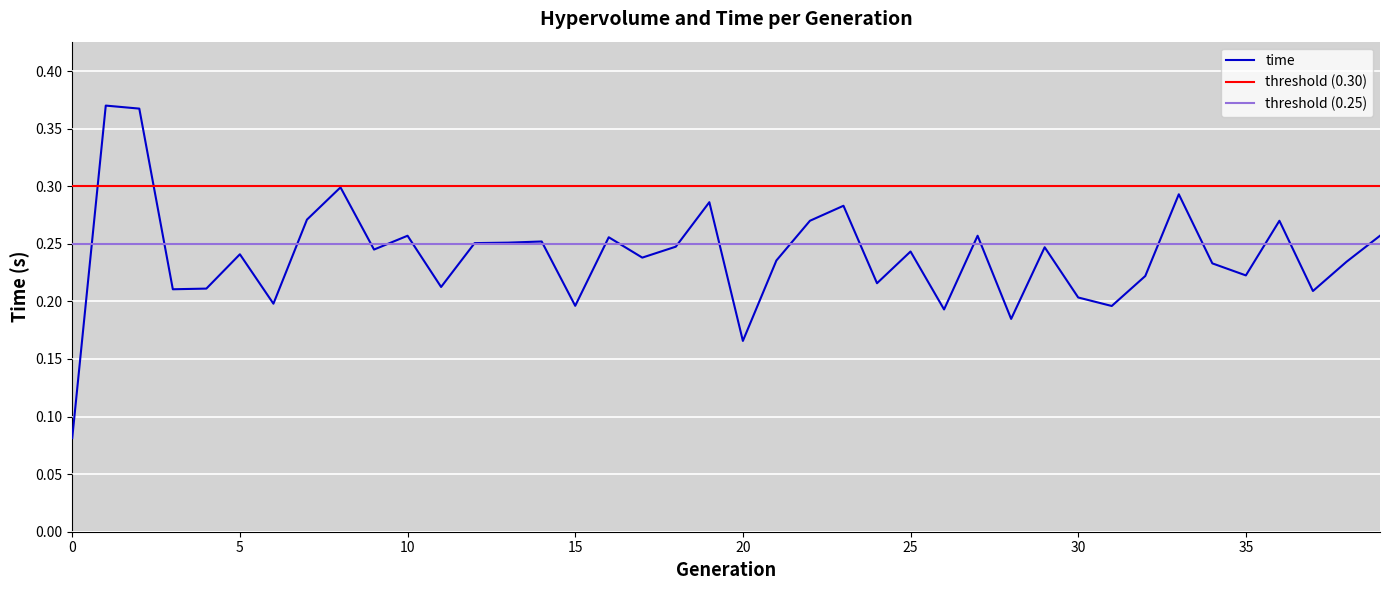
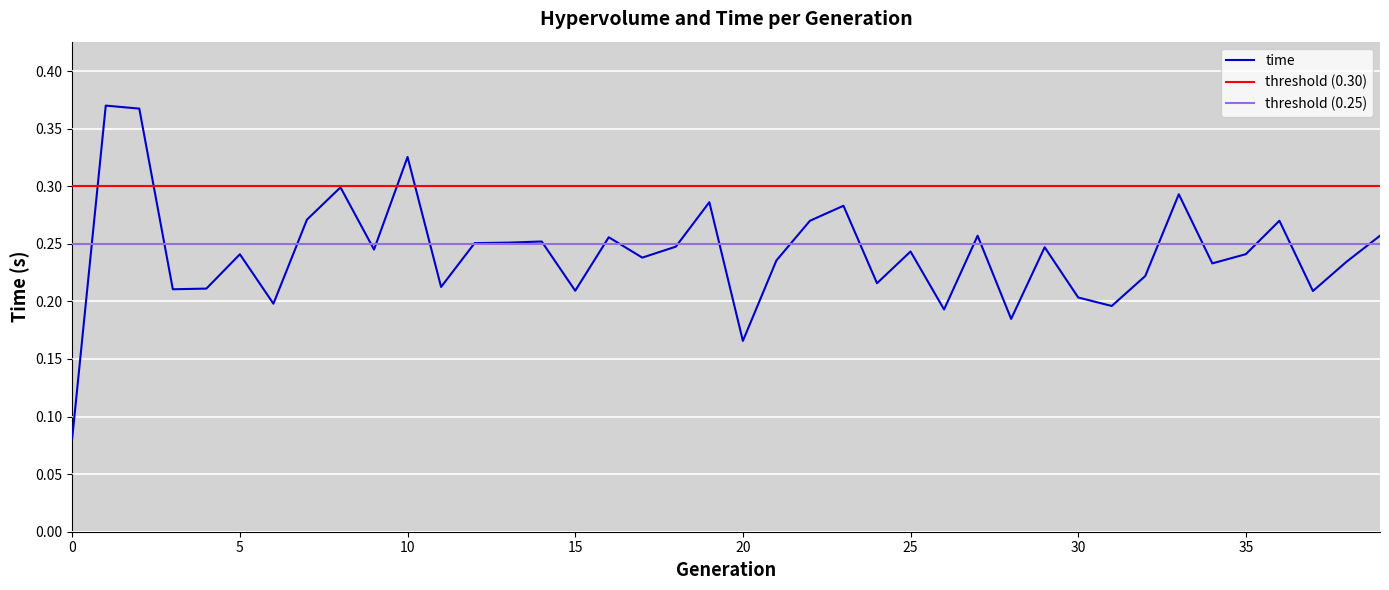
  {
    "0": 0.081,
    "5": 0.241,
-   "10": 0.257,
-   "15": 0.196,
+   "10": 0.325,
+   "15": 0.209,
    "20": 0.166,
    "25": 0.243,
    "30": 0.203,
-   "35": 0.223
+   "35": 0.241
  }
